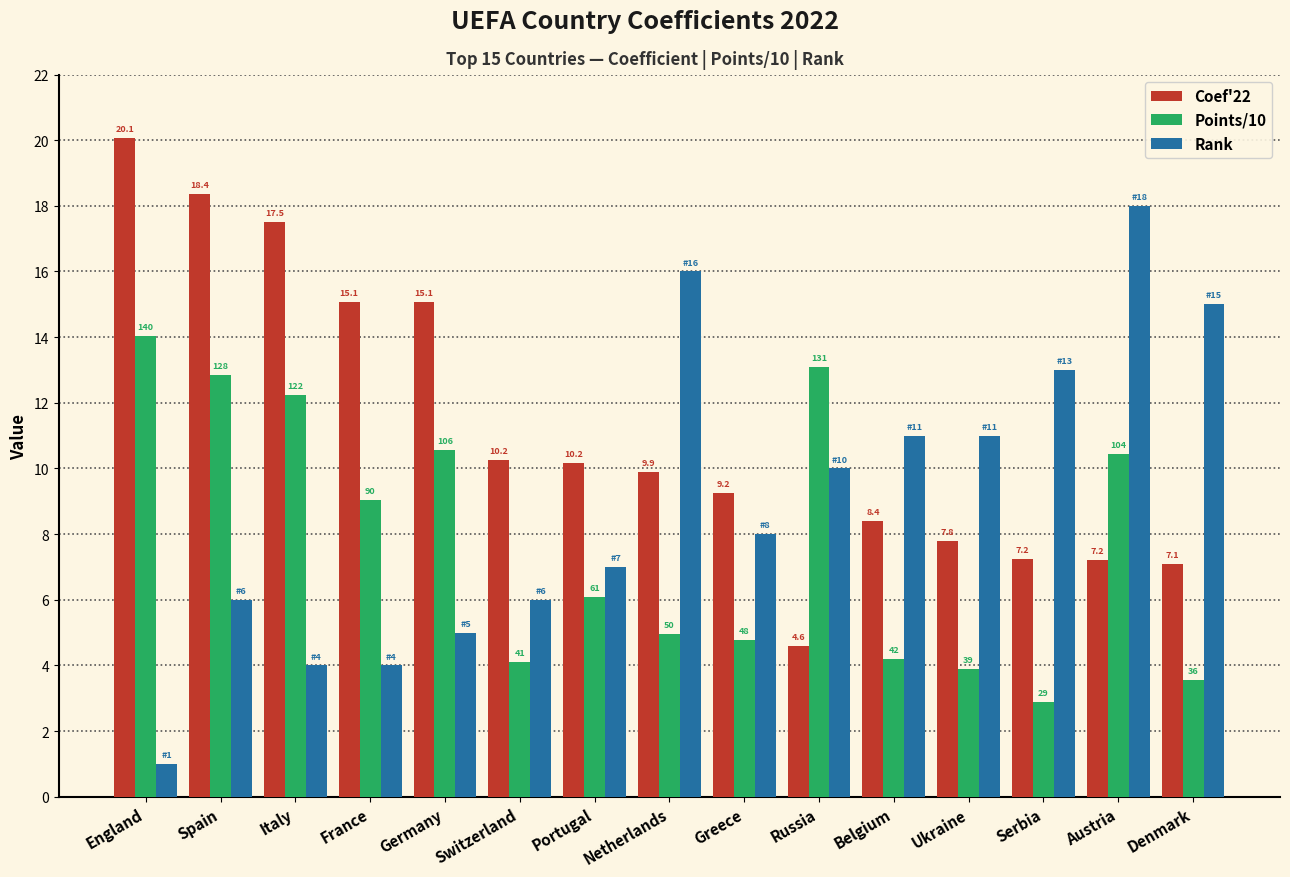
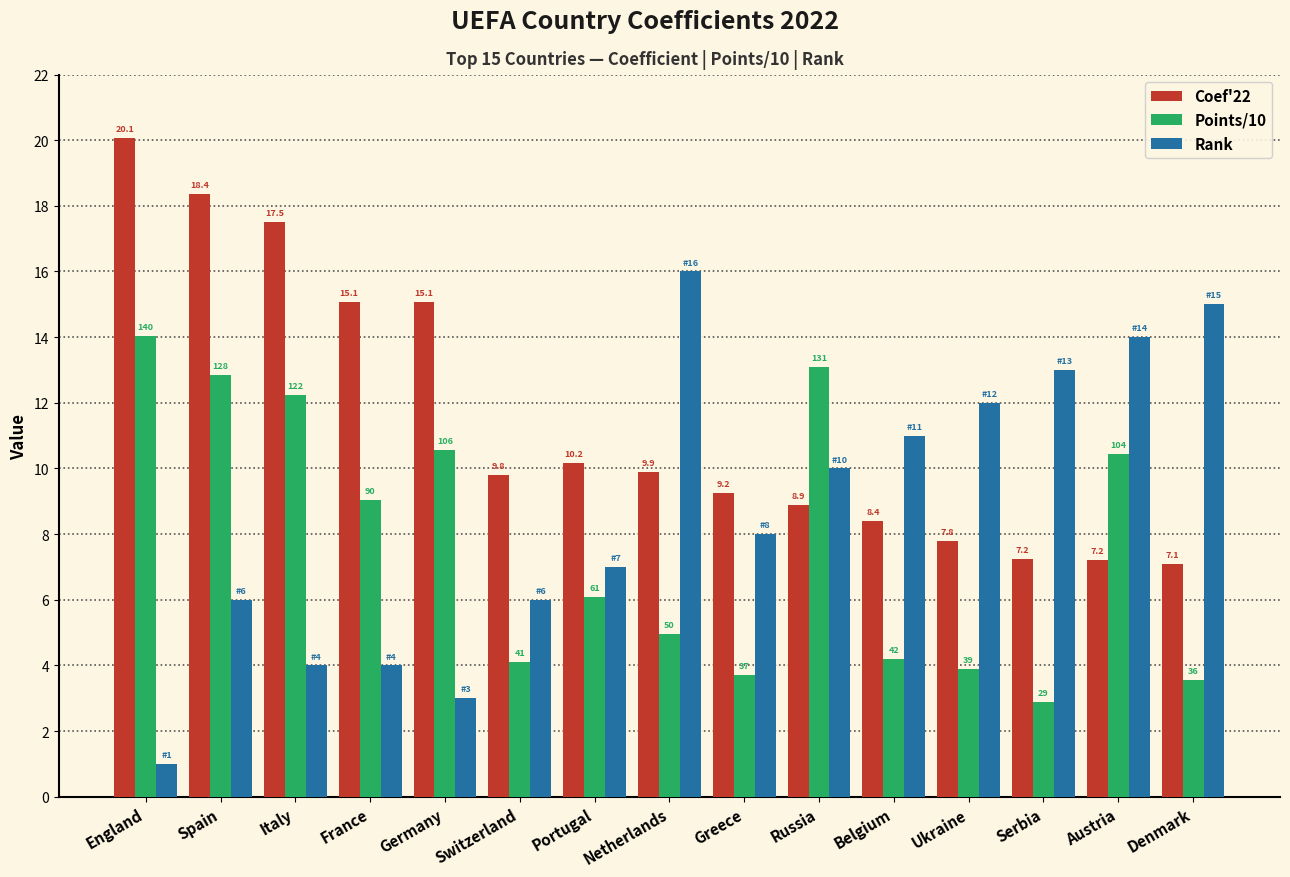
  {
    "Coef'22": {
      "England": 20.1,
      "Spain": 18.4,
      "Italy": 17.5,
      "France": 15.1,
      "Germany": 15.1,
-     "Switzerland": 10.2,
+     "Switzerland": 9.8,
      "Portugal": 10.2,
      "Netherlands": 9.9,
      "Greece": 9.2,
-     "Russia": 4.6,
+     "Russia": 8.9,
      "Belgium": 8.4,
      "Ukraine": 7.8,
      "Serbia": 7.2,
      "Austria": 7.2,
      "Denmark": 7.1
    },
    "Points/10": {
-     "Greece": 48
+     "Greece": 37
    },
    "Rank": {
      "England": 1,
      "Spain": 6,
      "Italy": 4,
      "France": 4,
-     "Germany": 5,
+     "Germany": 3,
      "Switzerland": 6,
      "Portugal": 7,
      "Netherlands": 16,
      "Greece": 8,
      "Russia": 10,
      "Belgium": 11,
-     "Ukraine": 11,
+     "Ukraine": 12,
      "Serbia": 13,
-     "Austria": 18,
+     "Austria": 14,
      "Denmark": 15
    }
  }
